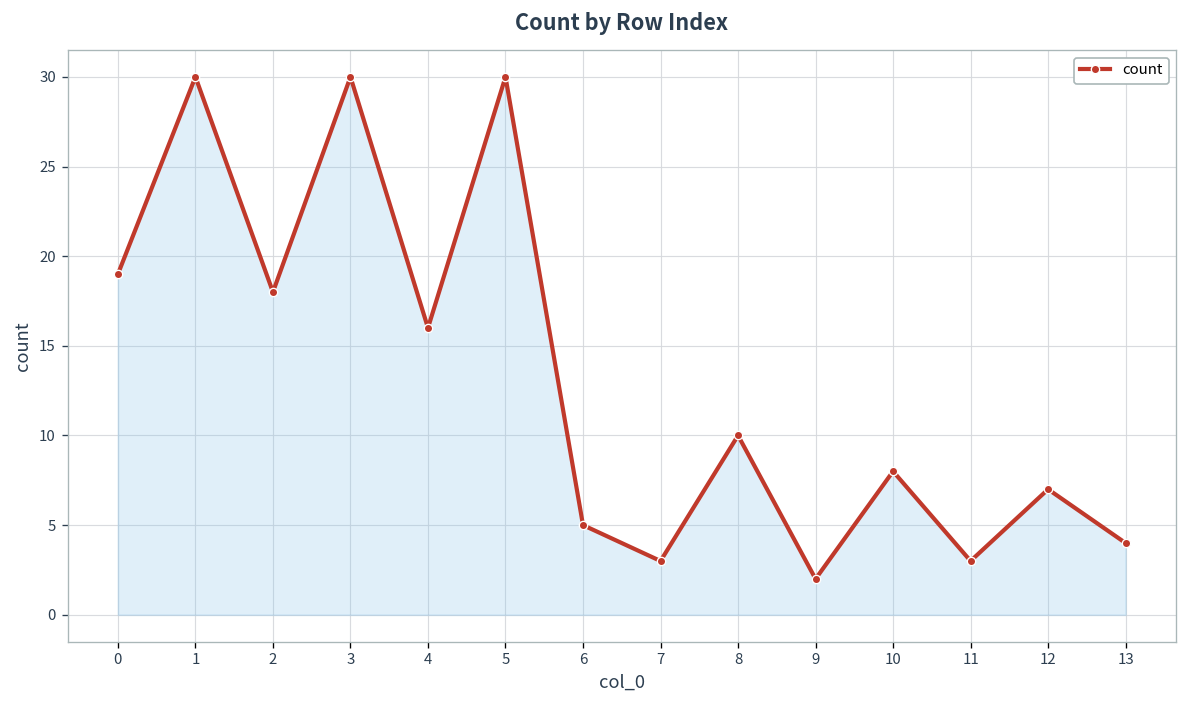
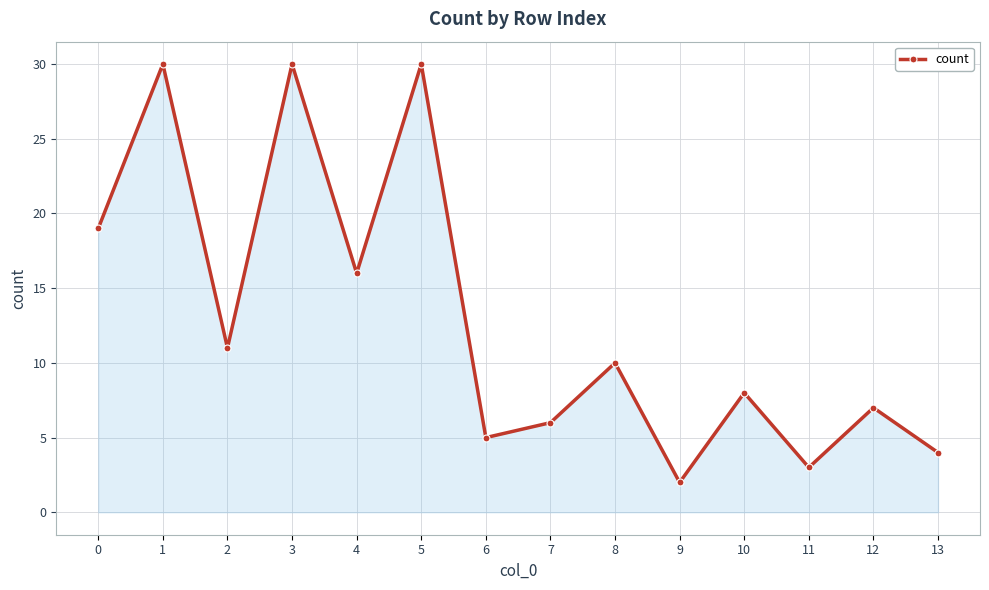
  {
    "0": 19,
    "1": 30,
-   "2": 18,
+   "2": 11,
    "3": 30,
    "4": 16,
    "5": 30,
    "6": 5,
-   "7": 3,
+   "7": 6,
    "8": 10,
    "9": 2,
    "10": 8,
    "11": 3,
    "12": 7,
    "13": 4
  }
